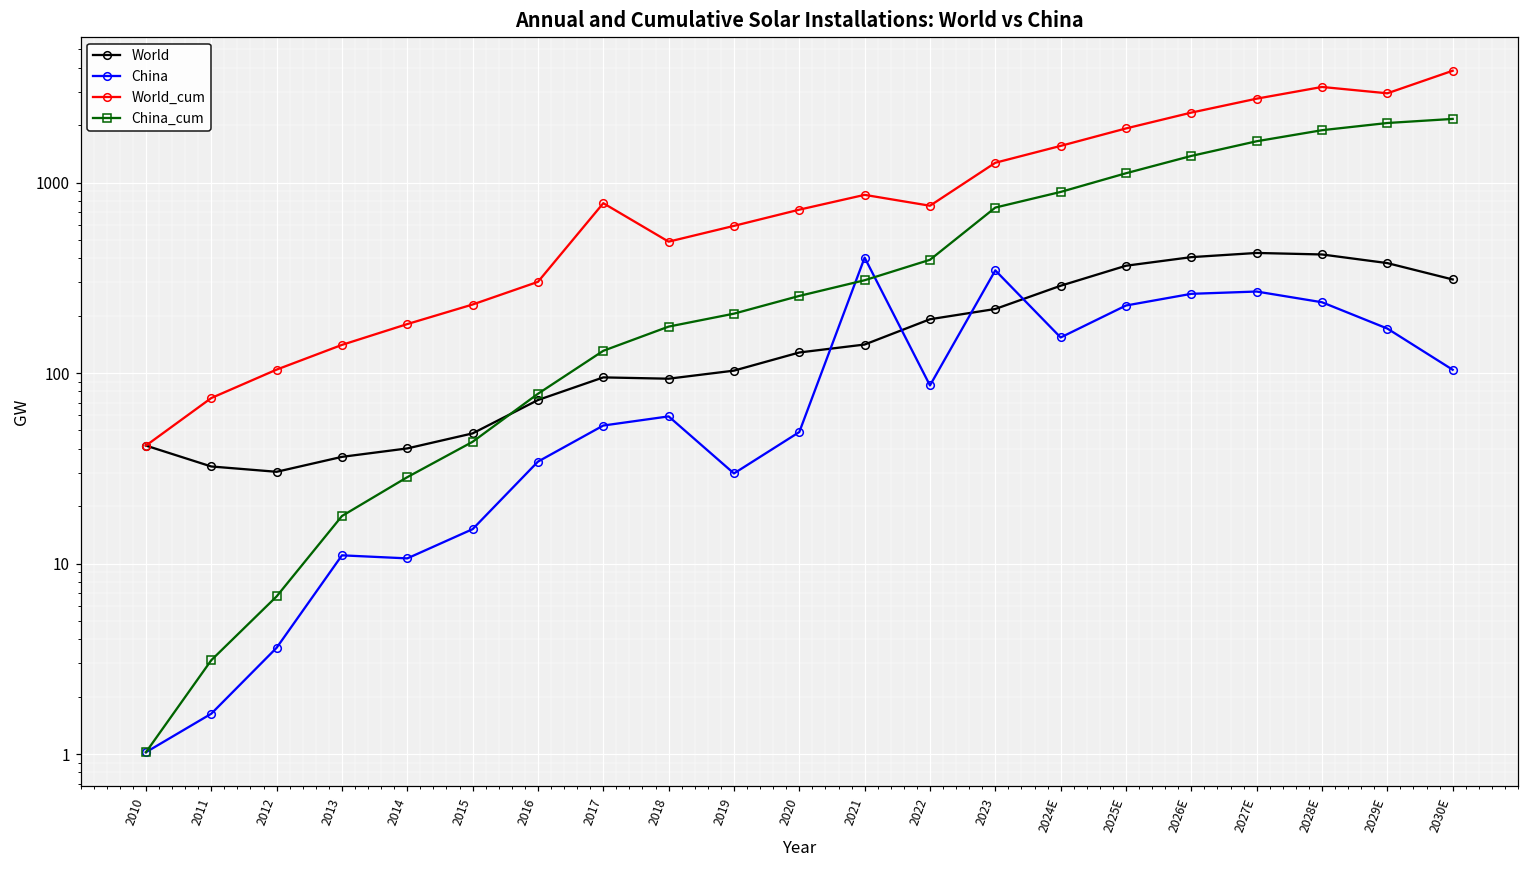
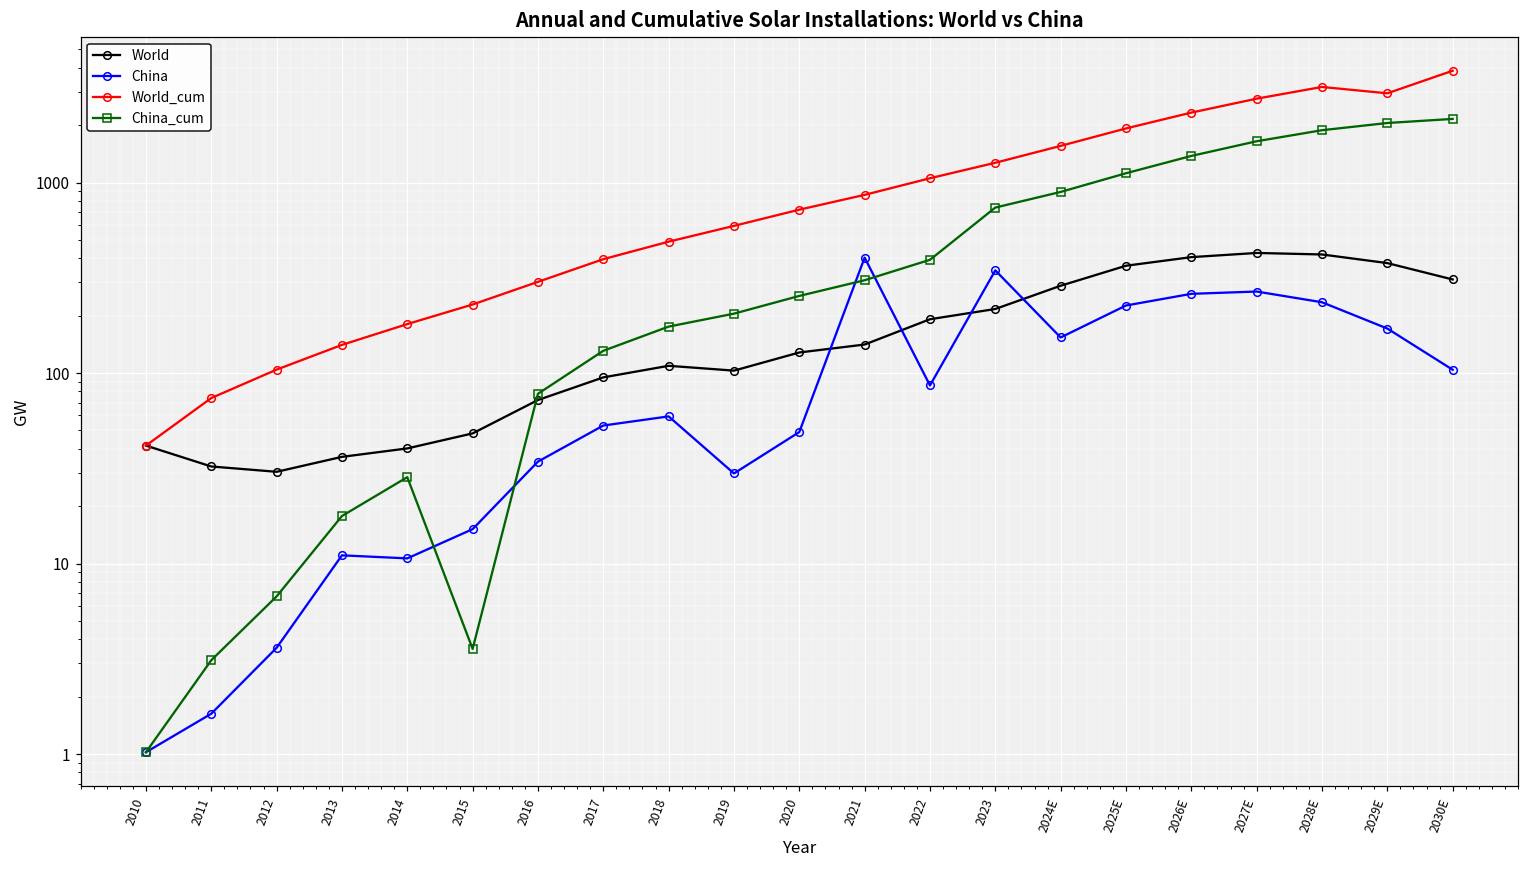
  {
    "World": {
      "2011": 32,
      "2012": 30,
      "2013": 36,
      "2014": 40,
      "2015": 48,
      "2016": 72,
      "2017": 90,
-     "2018": 90,
+     "2018": 110,
      "2019": 100,
      "2020": 130,
      "2021": 140,
      "2022": 190,
      "2023": 220,
      "2024E": 290,
      "2025E": 370,
      "2026E": 410,
      "2027E": 430,
      "2028E": 420,
      "2029E": 380,
      "2030E": 310
    },
    "China": {
      "2011": 1.6,
      "2012": 3.6,
      "2013": 11,
      "2014": 11,
      "2015": 15,
      "2016": 34,
      "2017": 53,
      "2018": 59,
      "2019": 30,
      "2020": 49,
      "2021": 400,
      "2022": 90,
      "2023": 350,
      "2024E": 150,
      "2025E": 230,
      "2026E": 260,
      "2027E": 270,
      "2028E": 240,
      "2029E": 170,
      "2030E": 100
    },
    "World_cum": {
      "2011": 74,
      "2012": 100,
      "2013": 140,
      "2014": 180,
      "2015": 230,
      "2016": 300,
-     "2017": 800,
+     "2017": 400,
      "2018": 490,
      "2019": 590,
      "2020": 720,
      "2021": 900,
-     "2022": 800,
+     "2022": 1100,
      "2023": 1300,
      "2024E": 1600,
      "2025E": 1900,
      "2026E": 2300,
      "2027E": 2800,
      "2028E": 3200,
      "2029E": 2900,
      "2030E": 3900
    },
    "China_cum": {
      "2011": 3.1,
      "2012": 6.7,
      "2013": 18,
      "2014": 28,
-     "2015": 44,
+     "2015": 3.6,
      "2016": 80,
      "2017": 130,
      "2018": 180,
      "2019": 200,
      "2020": 250,
      "2021": 310,
      "2022": 390,
      "2023": 740,
      "2024E": 900,
      "2025E": 1100,
      "2026E": 1400,
      "2027E": 1600,
      "2028E": 1900,
      "2029E": 2100,
      "2030E": 2200
    }
  }
